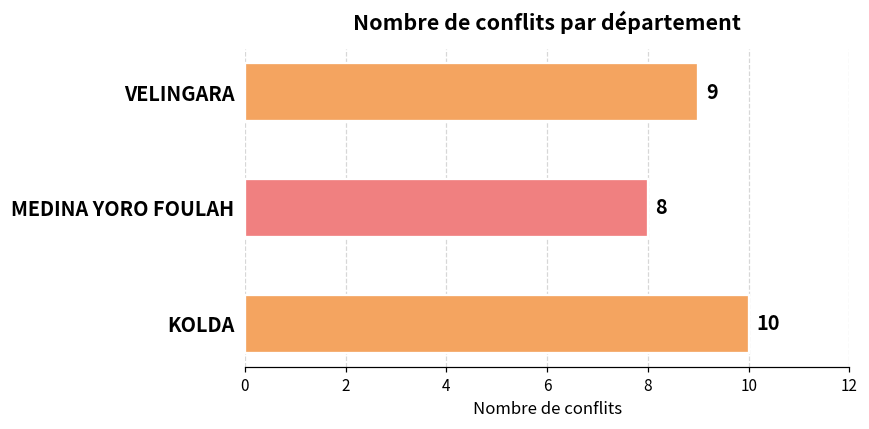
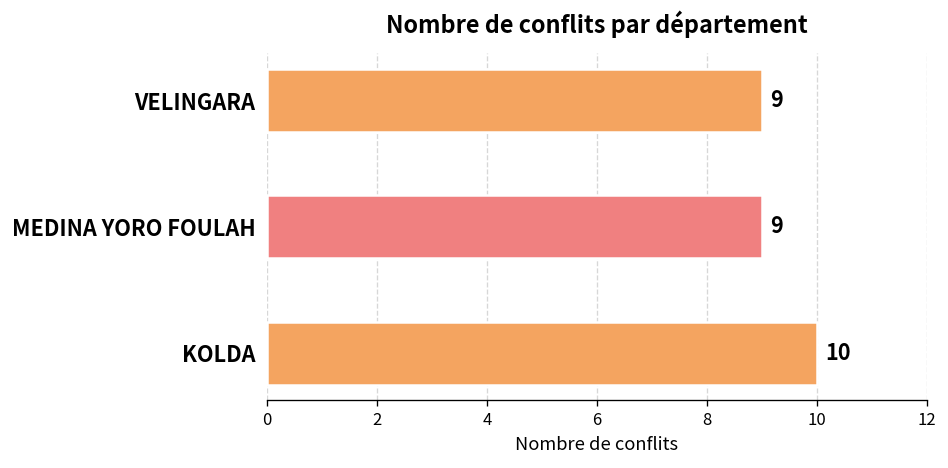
  {
    "VELINGARA": 9,
-   "MEDINA YORO FOULAH": 8,
+   "MEDINA YORO FOULAH": 9,
    "KOLDA": 10
  }
